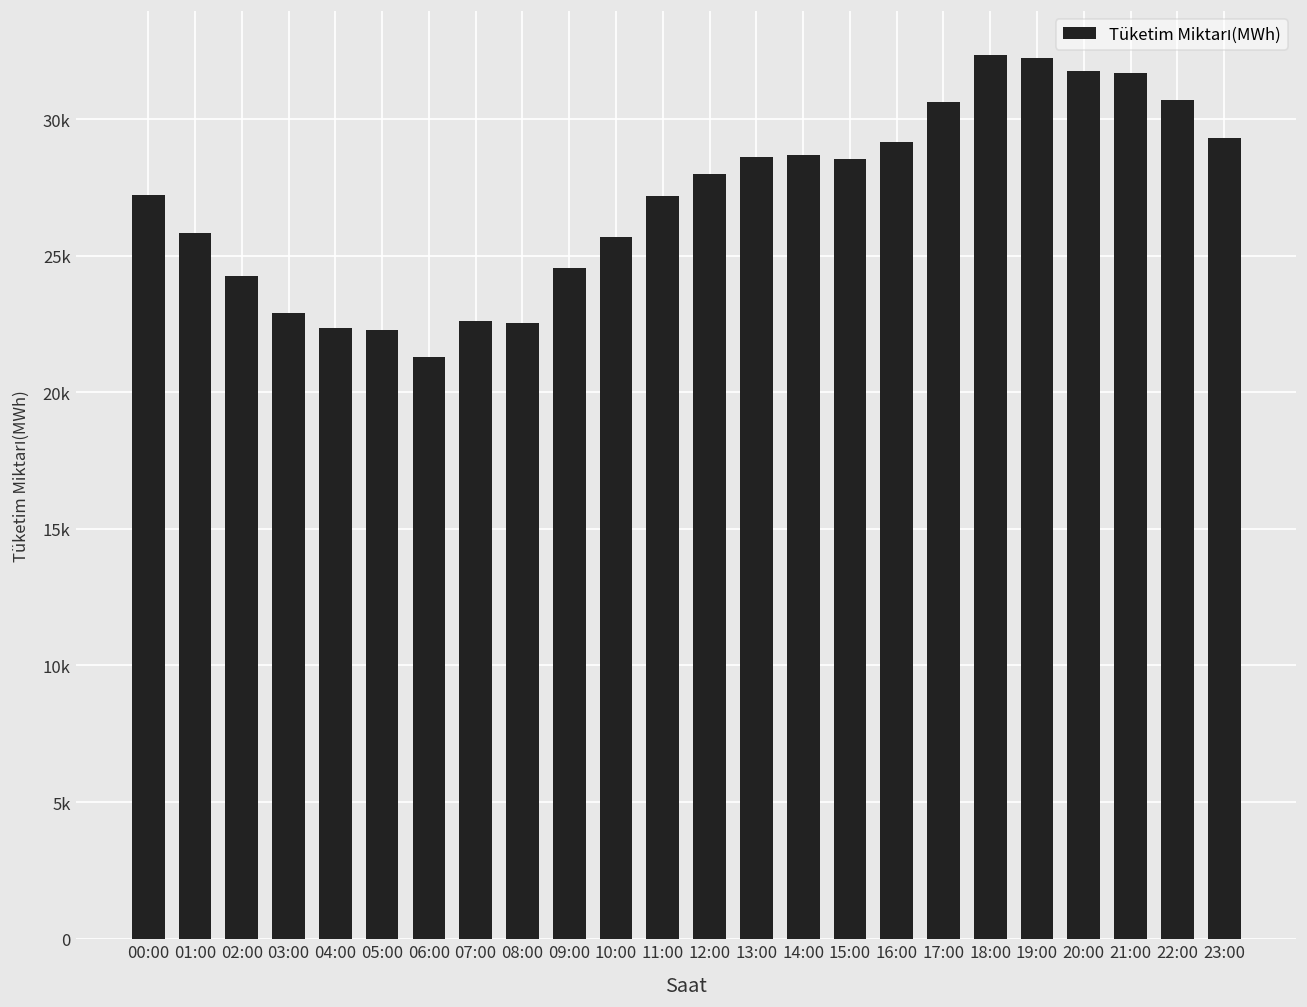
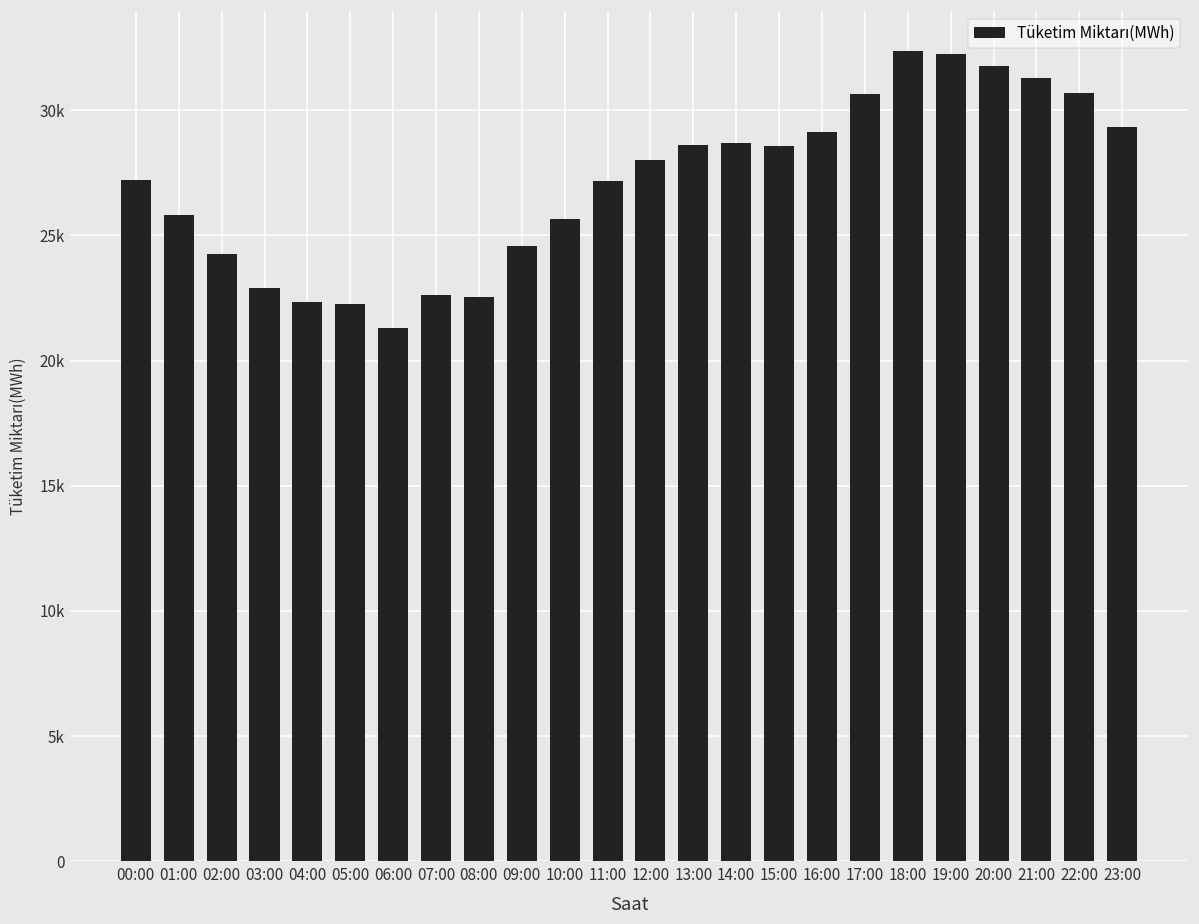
  {
    "00:00": 27200,
    "01:00": 25800,
    "02:00": 24300,
    "03:00": 22900,
    "04:00": 22400,
    "05:00": 22300,
    "06:00": 21300,
    "07:00": 22600,
    "08:00": 22500,
    "09:00": 24600,
    "10:00": 25700,
    "11:00": 27200,
    "12:00": 28000,
    "13:00": 28600,
    "14:00": 28700,
    "15:00": 28600,
    "16:00": 29100,
    "17:00": 30600,
    "18:00": 32300,
    "19:00": 32300,
    "20:00": 31800,
-   "21:00": 31700,
+   "21:00": 31300,
    "22:00": 30700,
    "23:00": 29300
  }
